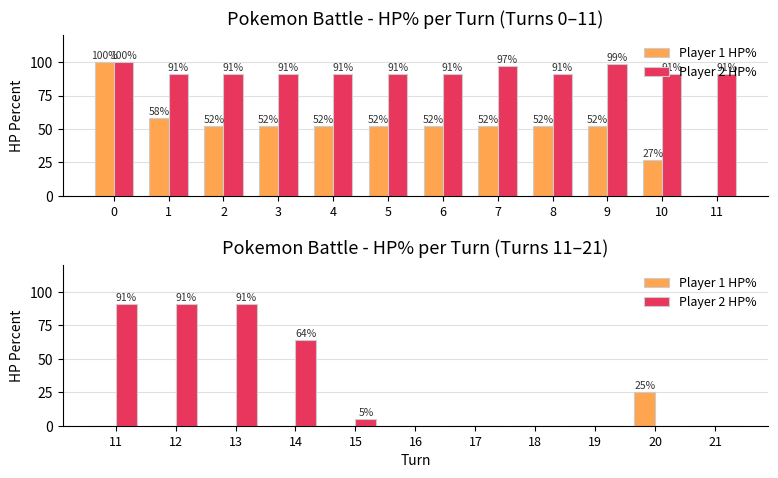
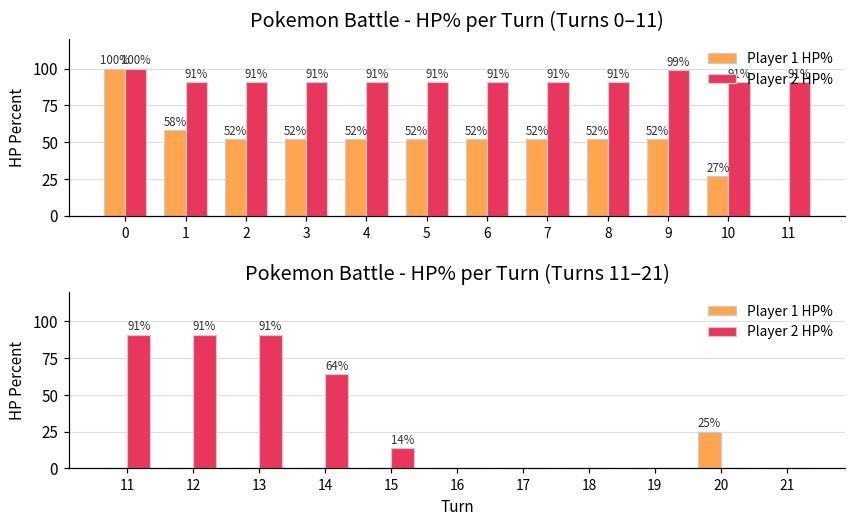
  {
    "Pokemon Battle - HP% per Turn (Turns 0–11)": {
      "Player 1 HP%": {
        "1": "58%",
        "2": "52%",
        "3": "52%",
        "4": "52%",
        "5": "52%",
        "6": "52%",
        "7": "52%",
        "8": "52%",
        "9": "52%",
        "10": "27%"
      },
      "Player 2 HP%": {
        "1": "91%",
        "2": "91%",
        "3": "91%",
        "4": "91%",
        "5": "91%",
        "6": "91%",
-       "7": "97%",
+       "7": "91%",
        "8": "91%",
        "9": "99%",
        "10": "91%",
        "11": "91%"
      }
    },
    "Pokemon Battle - HP% per Turn (Turns 11–21)": {
      "Player 1 HP%": {
        "20": "25%"
      },
      "Player 2 HP%": {
        "11": "91%",
        "12": "91%",
        "13": "91%",
        "14": "64%",
-       "15": "5%"
+       "15": "14%"
      }
    }
  }
